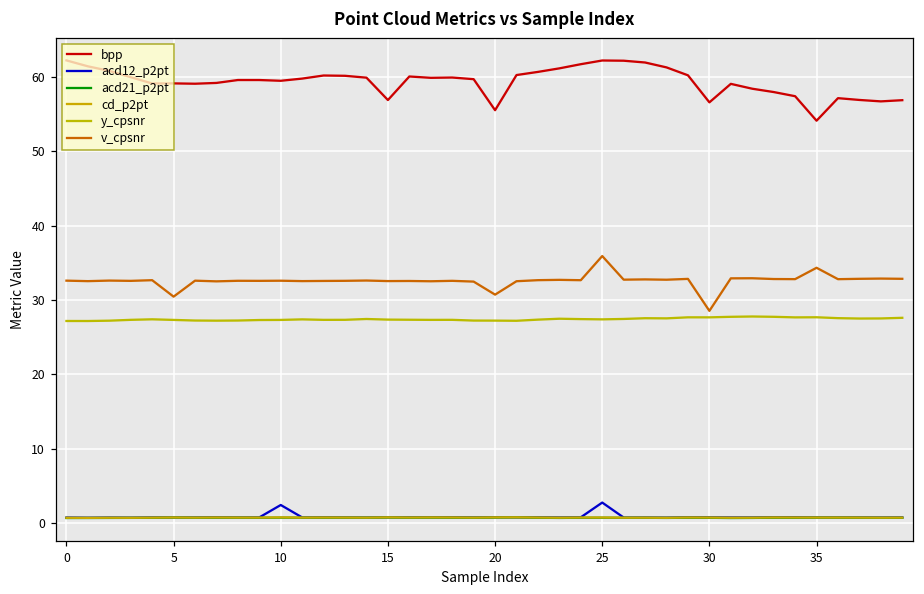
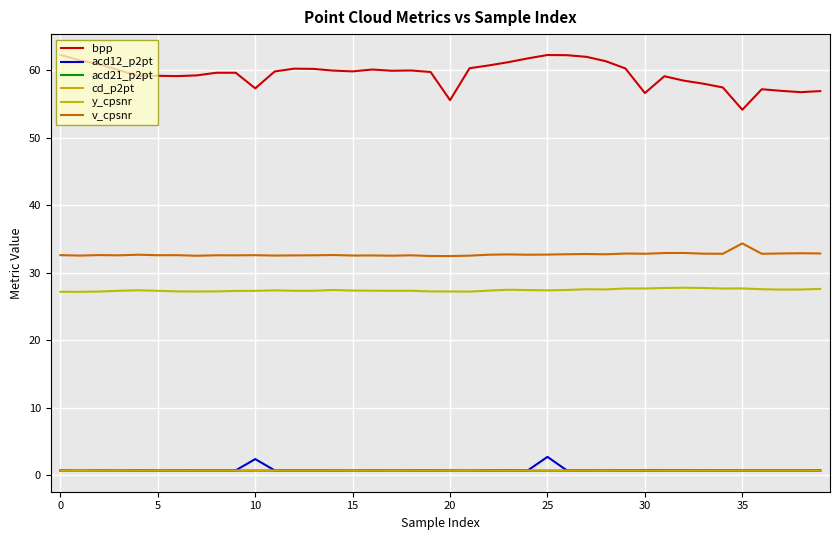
  {
    "bpp": {
-     "10": 60,
-     "15": 57,
+     "10": 57,
+     "15": 60,
      "20": 56,
      "25": 62,
      "30": 57,
      "35": 54
    },
    "acd12_p2pt": {
      "10": 2,
      "25": 3
    },
    "v_cpsnr": {
      "0": 33,
-     "5": 30,
+     "5": 33,
      "10": 33,
      "15": 33,
-     "20": 31,
-     "25": 36,
-     "30": 29,
+     "20": 32,
+     "25": 33,
+     "30": 33,
      "35": 34
    }
  }
